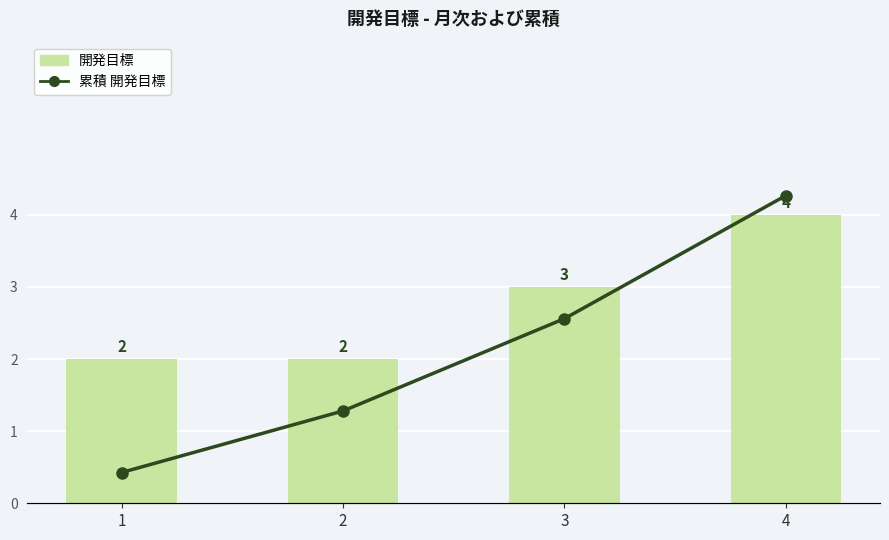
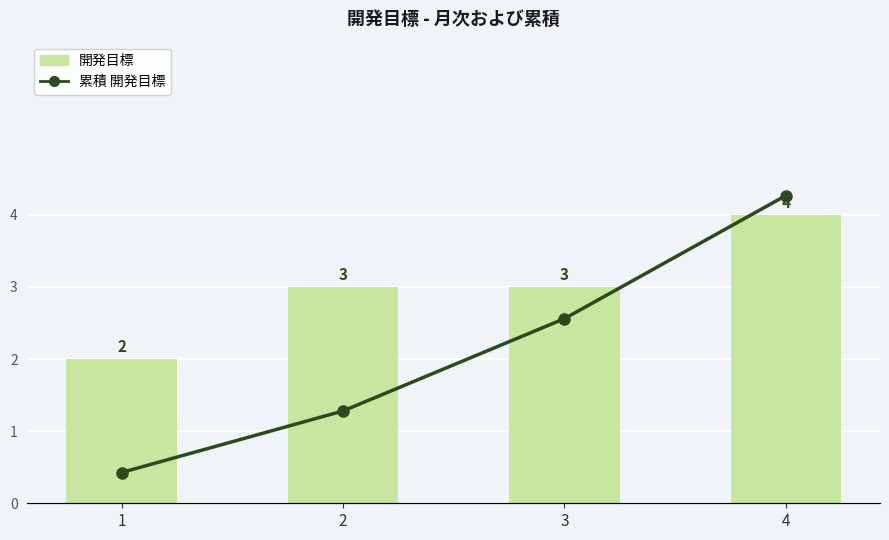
  {
    "開発目標": {
      "1": 2,
-     "2": 2,
+     "2": 3,
      "3": 3
    }
  }
